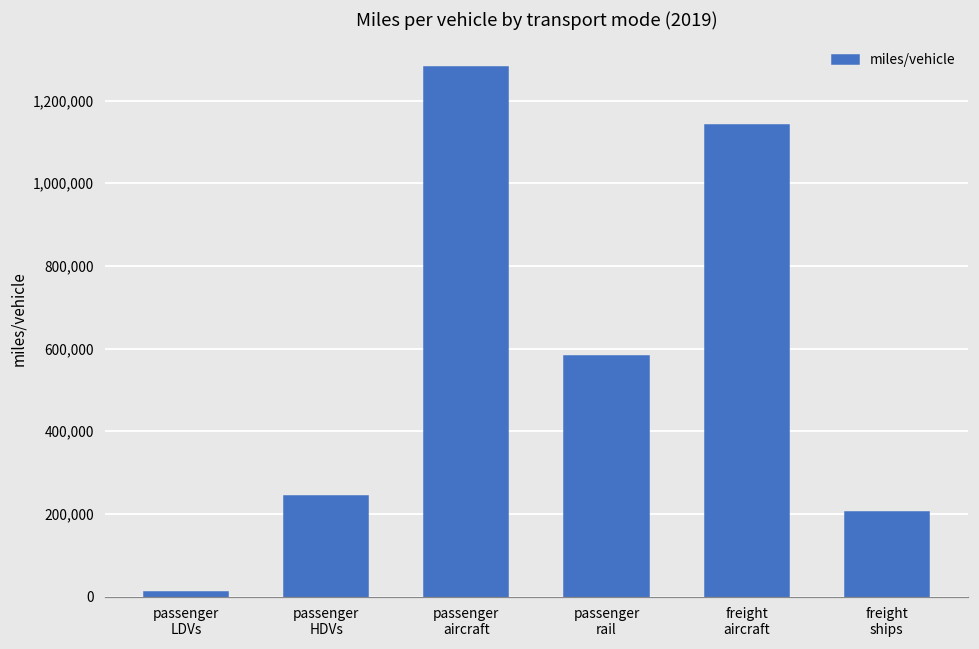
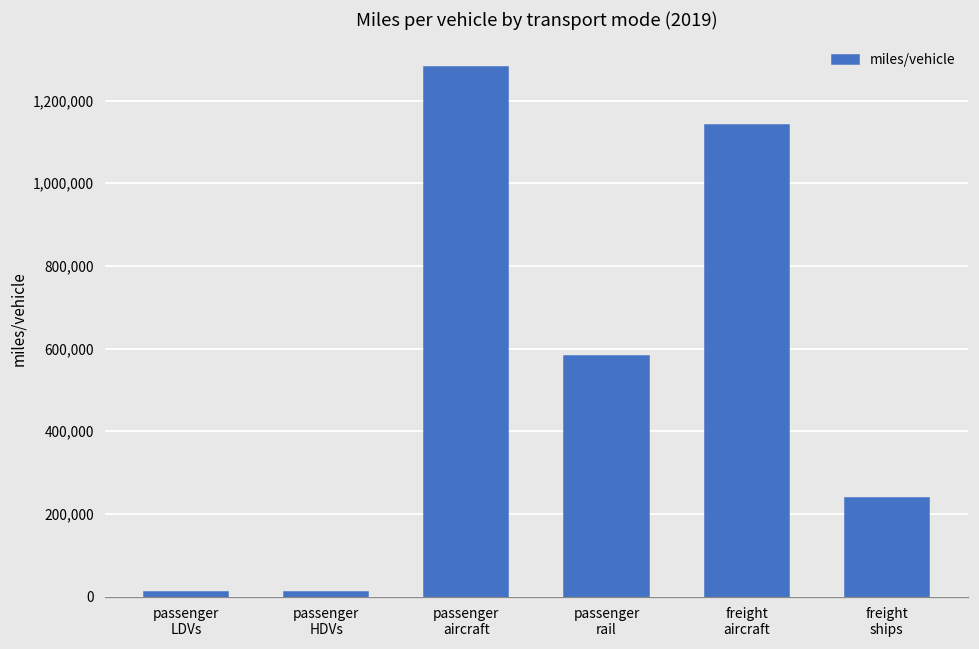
  {
    "passenger LDVs": "10,000",
-   "passenger HDVs": "240,000",
+   "passenger HDVs": "10,000",
    "passenger aircraft": "1,280,000",
    "passenger rail": "580,000",
    "freight aircraft": "1,140,000",
-   "freight ships": "210,000"
+   "freight ships": "240,000"
  }
